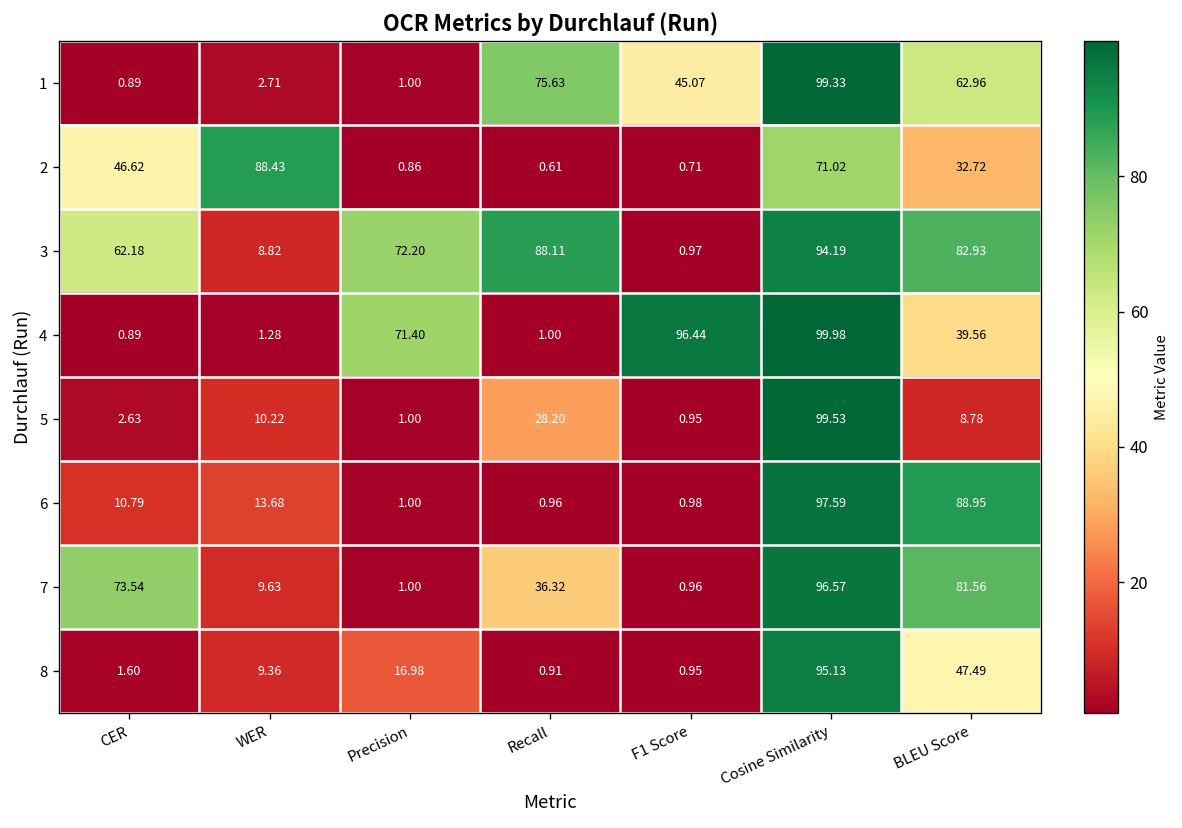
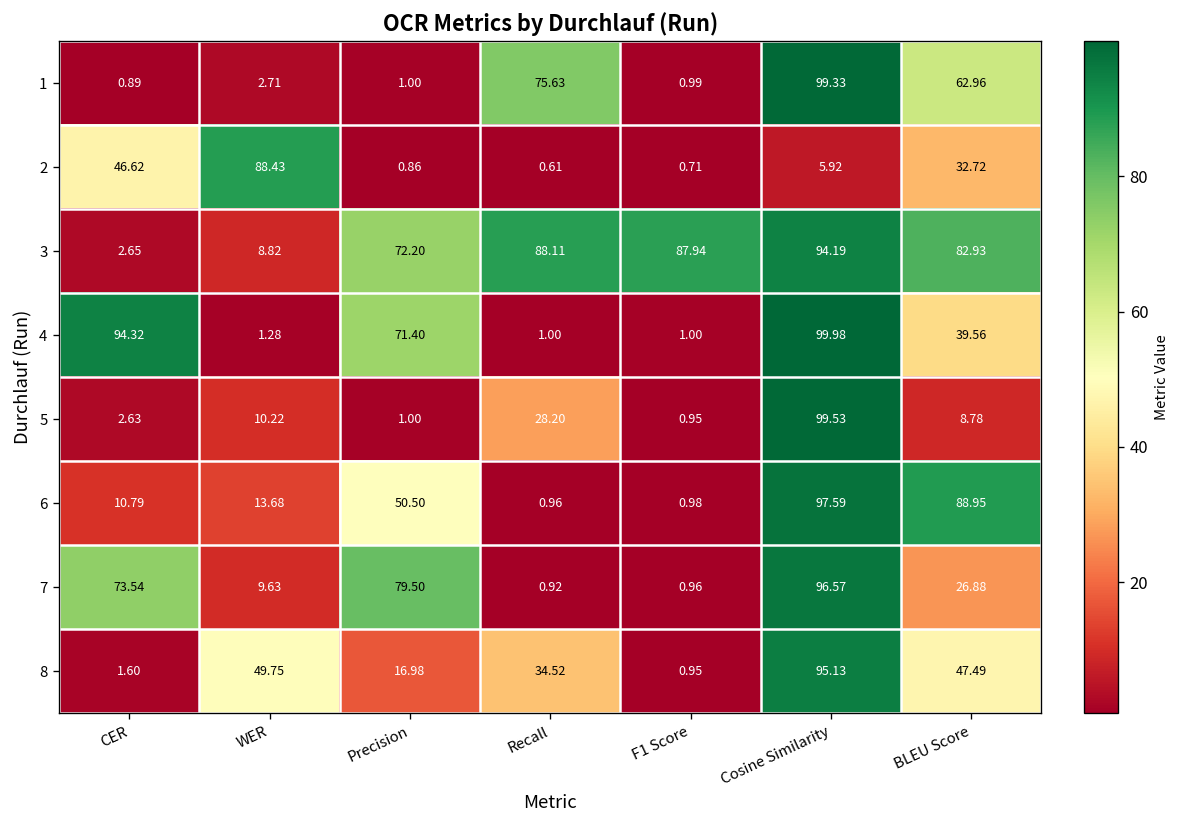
  {
    "1": {
      "CER": 0.89,
      "WER": 2.71,
      "Precision": 1.00,
      "Recall": 75.63,
-     "F1 Score": 45.07,
+     "F1 Score": 0.99,
      "Cosine Similarity": 99.33,
      "BLEU Score": 62.96
    },
    "2": {
      "CER": 46.62,
      "WER": 88.43,
      "Precision": 0.86,
      "Recall": 0.61,
      "F1 Score": 0.71,
-     "Cosine Similarity": 71.02,
+     "Cosine Similarity": 5.92,
      "BLEU Score": 32.72
    },
    "3": {
-     "CER": 62.18,
+     "CER": 2.65,
      "WER": 8.82,
      "Precision": 72.20,
      "Recall": 88.11,
-     "F1 Score": 0.97,
+     "F1 Score": 87.94,
      "Cosine Similarity": 94.19,
      "BLEU Score": 82.93
    },
    "4": {
-     "CER": 0.89,
+     "CER": 94.32,
      "WER": 1.28,
      "Precision": 71.40,
      "Recall": 1.00,
-     "F1 Score": 96.44,
+     "F1 Score": 1.00,
      "Cosine Similarity": 99.98,
      "BLEU Score": 39.56
    },
    "5": {
      "CER": 2.63,
      "WER": 10.22,
      "Precision": 1.00,
      "Recall": 28.20,
      "F1 Score": 0.95,
      "Cosine Similarity": 99.53,
      "BLEU Score": 8.78
    },
    "6": {
      "CER": 10.79,
      "WER": 13.68,
-     "Precision": 1.00,
+     "Precision": 50.50,
      "Recall": 0.96,
      "F1 Score": 0.98,
      "Cosine Similarity": 97.59,
      "BLEU Score": 88.95
    },
    "7": {
      "CER": 73.54,
      "WER": 9.63,
-     "Precision": 1.00,
-     "Recall": 36.32,
+     "Precision": 79.50,
+     "Recall": 0.92,
      "F1 Score": 0.96,
      "Cosine Similarity": 96.57,
-     "BLEU Score": 81.56
+     "BLEU Score": 26.88
    },
    "8": {
      "CER": 1.60,
-     "WER": 9.36,
+     "WER": 49.75,
      "Precision": 16.98,
-     "Recall": 0.91,
+     "Recall": 34.52,
      "F1 Score": 0.95,
      "Cosine Similarity": 95.13,
      "BLEU Score": 47.49
    }
  }
